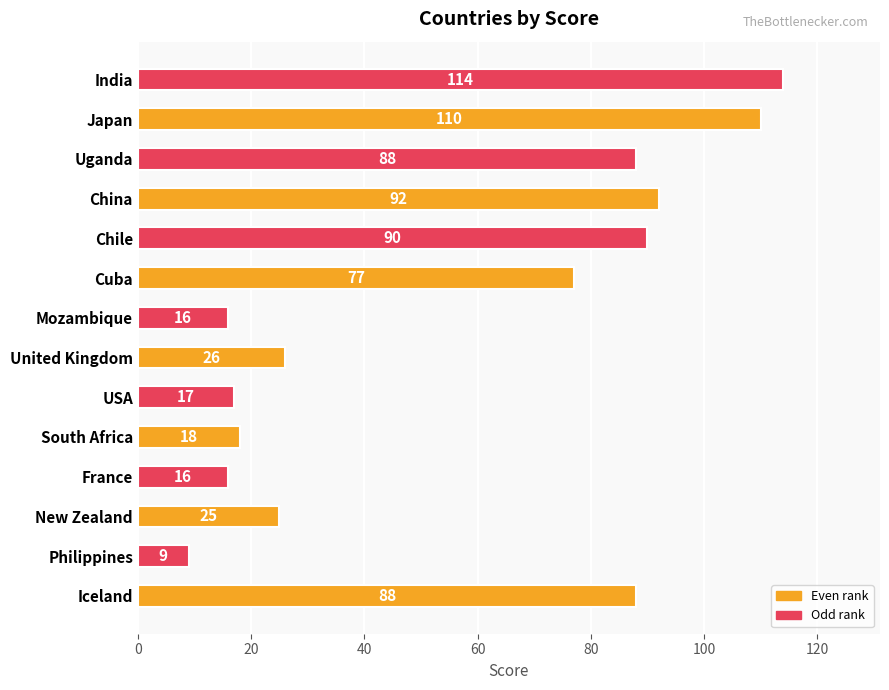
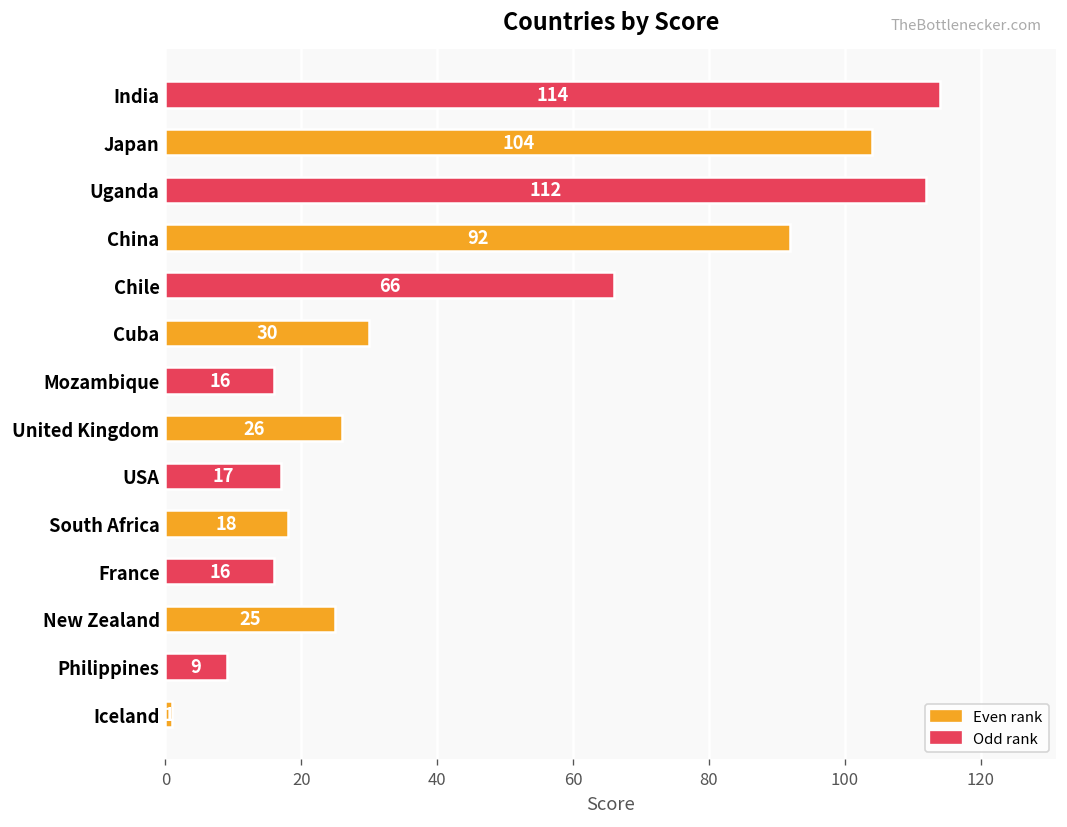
  {
    "India": 114,
-   "Japan": 110,
-   "Uganda": 88,
+   "Japan": 104,
+   "Uganda": 112,
    "China": 92,
-   "Chile": 90,
-   "Cuba": 77,
+   "Chile": 66,
+   "Cuba": 30,
    "Mozambique": 16,
    "United Kingdom": 26,
    "USA": 17,
    "South Africa": 18,
    "France": 16,
    "New Zealand": 25,
    "Philippines": 9,
-   "Iceland": 88
+   "Iceland": 1
  }
